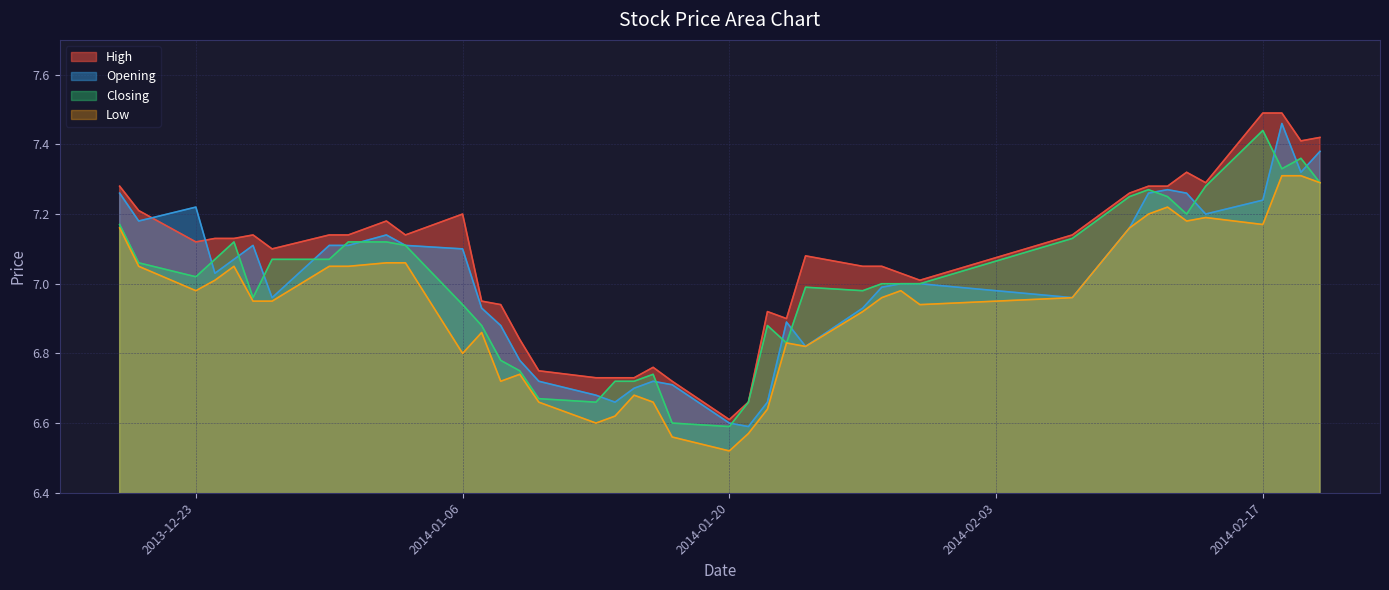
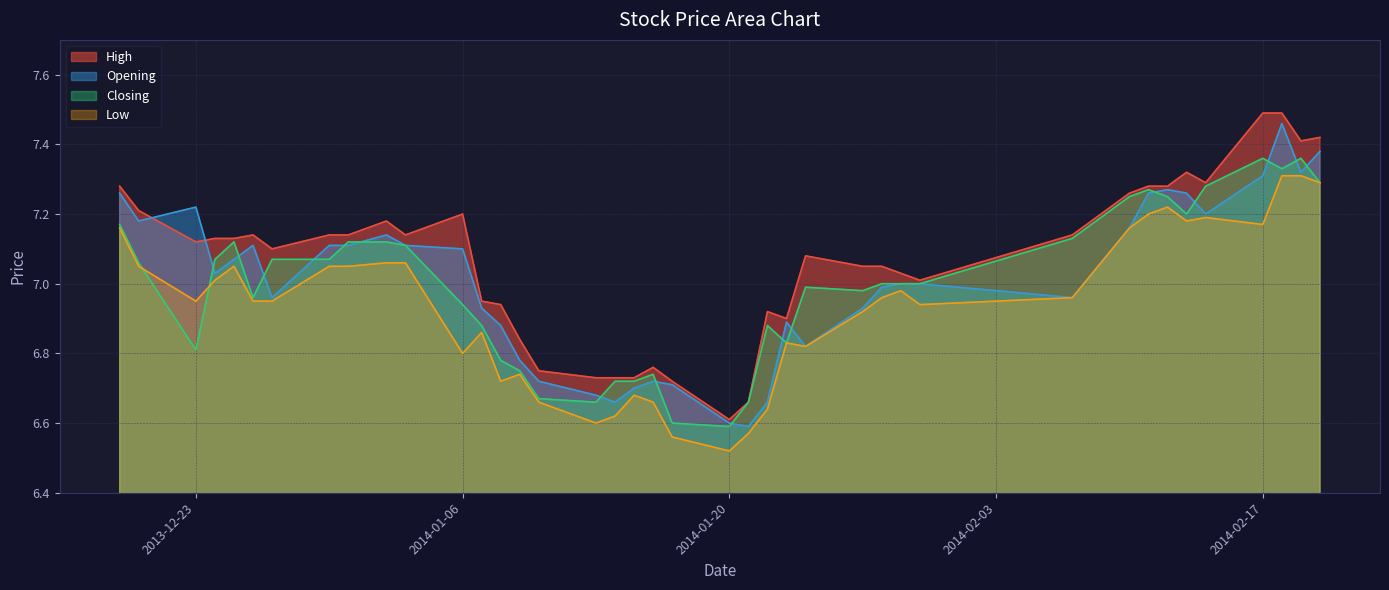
  {
    "High": {
      "2013-12-23": 7.12,
      "2014-01-06": 7.20,
      "2014-01-20": 6.61,
      "2014-02-17": 7.49
    },
    "Opening": {
      "2013-12-23": 7.22,
      "2014-01-06": 7.10,
      "2014-01-20": 6.60,
-     "2014-02-17": 7.24
+     "2014-02-17": 7.31
    },
    "Closing": {
-     "2013-12-23": 7.02,
+     "2013-12-23": 6.81,
      "2014-01-06": 6.94,
      "2014-01-20": 6.59,
-     "2014-02-17": 7.44
+     "2014-02-17": 7.36
    },
    "Low": {
-     "2013-12-23": 6.98,
+     "2013-12-23": 6.95,
      "2014-01-06": 6.80,
      "2014-01-20": 6.52,
      "2014-02-17": 7.17
    }
  }
